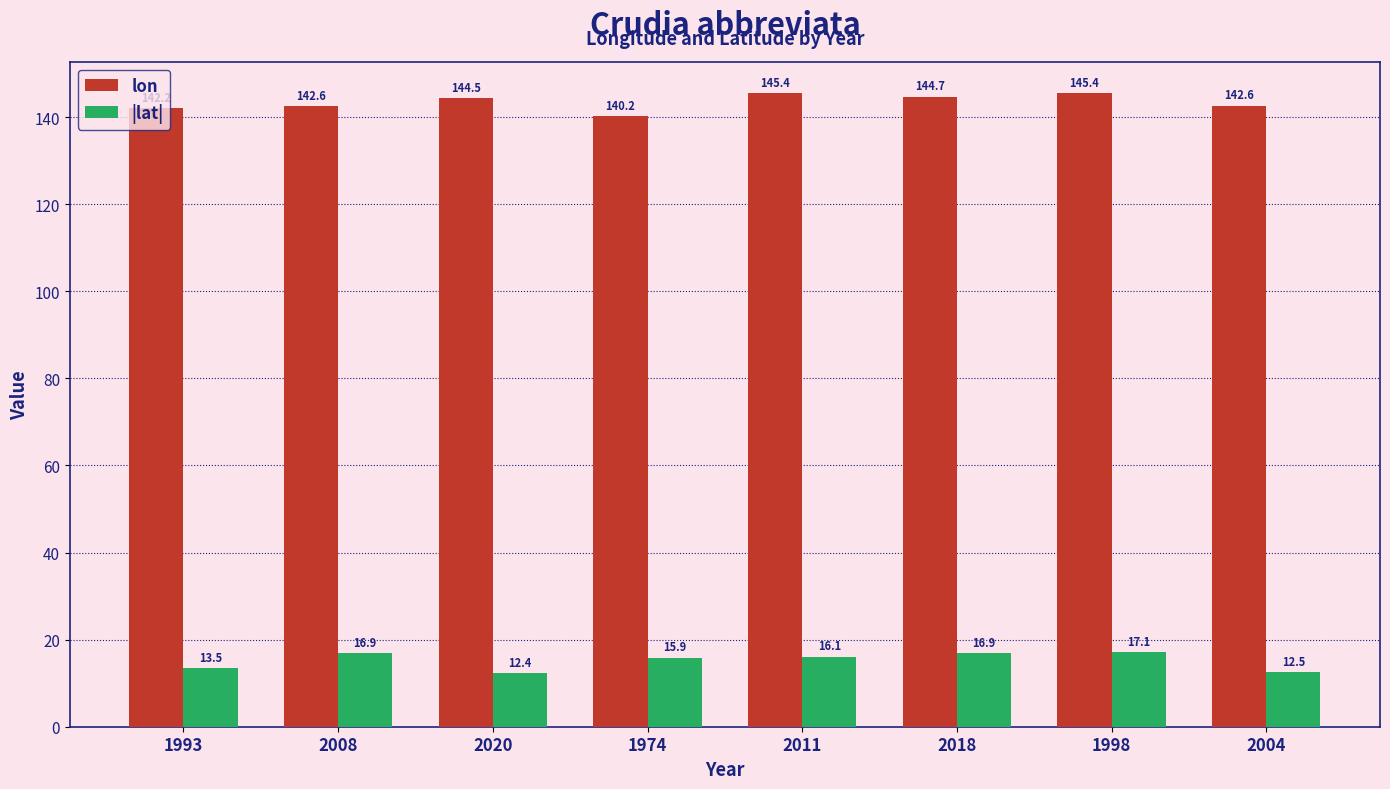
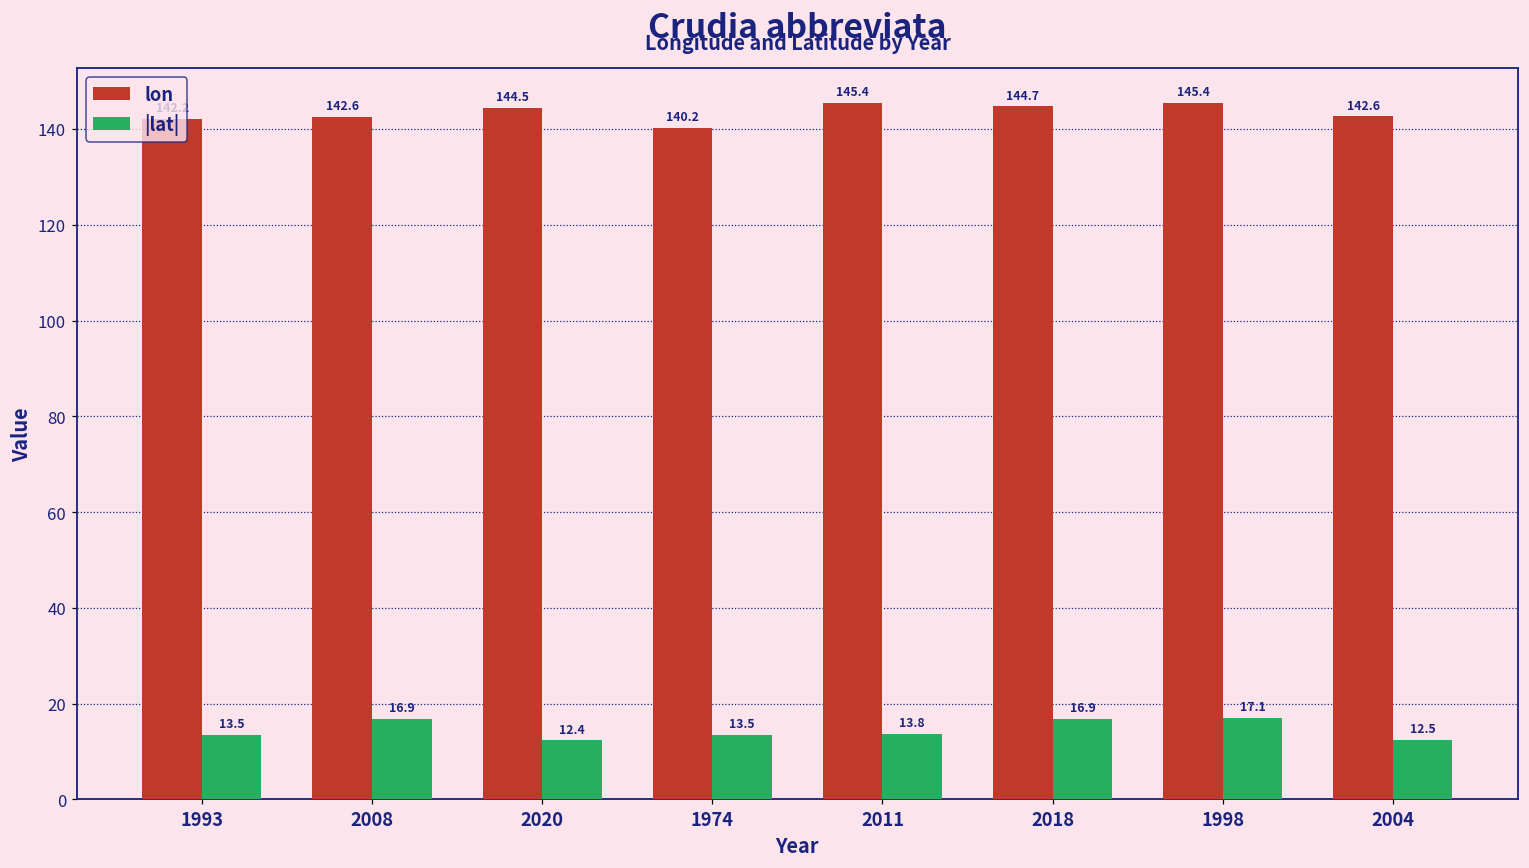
  {
    "lon": {
      "2008": 142.6,
      "2020": 144.5,
      "1974": 140.2,
      "2011": 145.4,
      "2018": 144.7,
      "1998": 145.4,
      "2004": 142.6
    },
    "|lat|": {
      "1993": 13.5,
      "2008": 16.9,
      "2020": 12.4,
-     "1974": 15.9,
-     "2011": 16.1,
+     "1974": 13.5,
+     "2011": 13.8,
      "2018": 16.9,
      "1998": 17.1,
      "2004": 12.5
    }
  }
